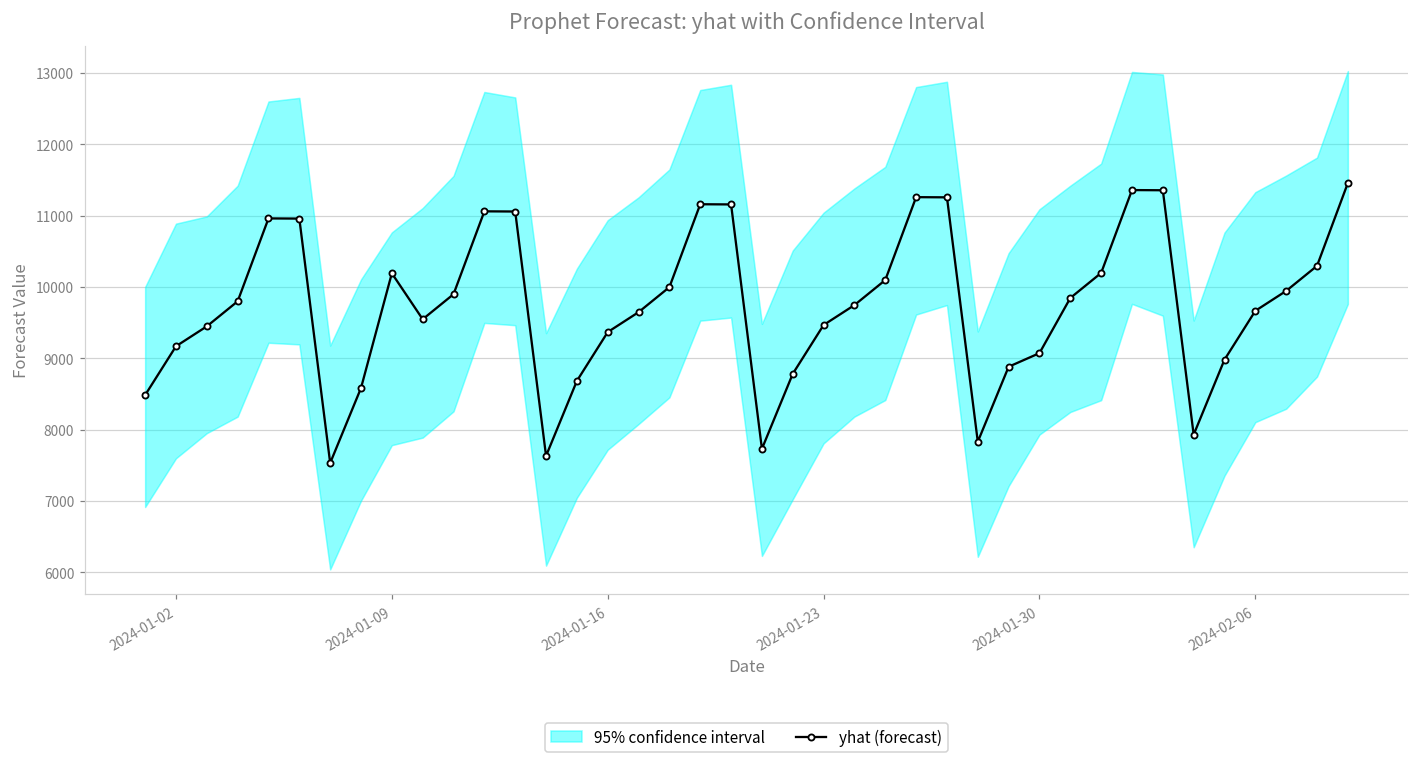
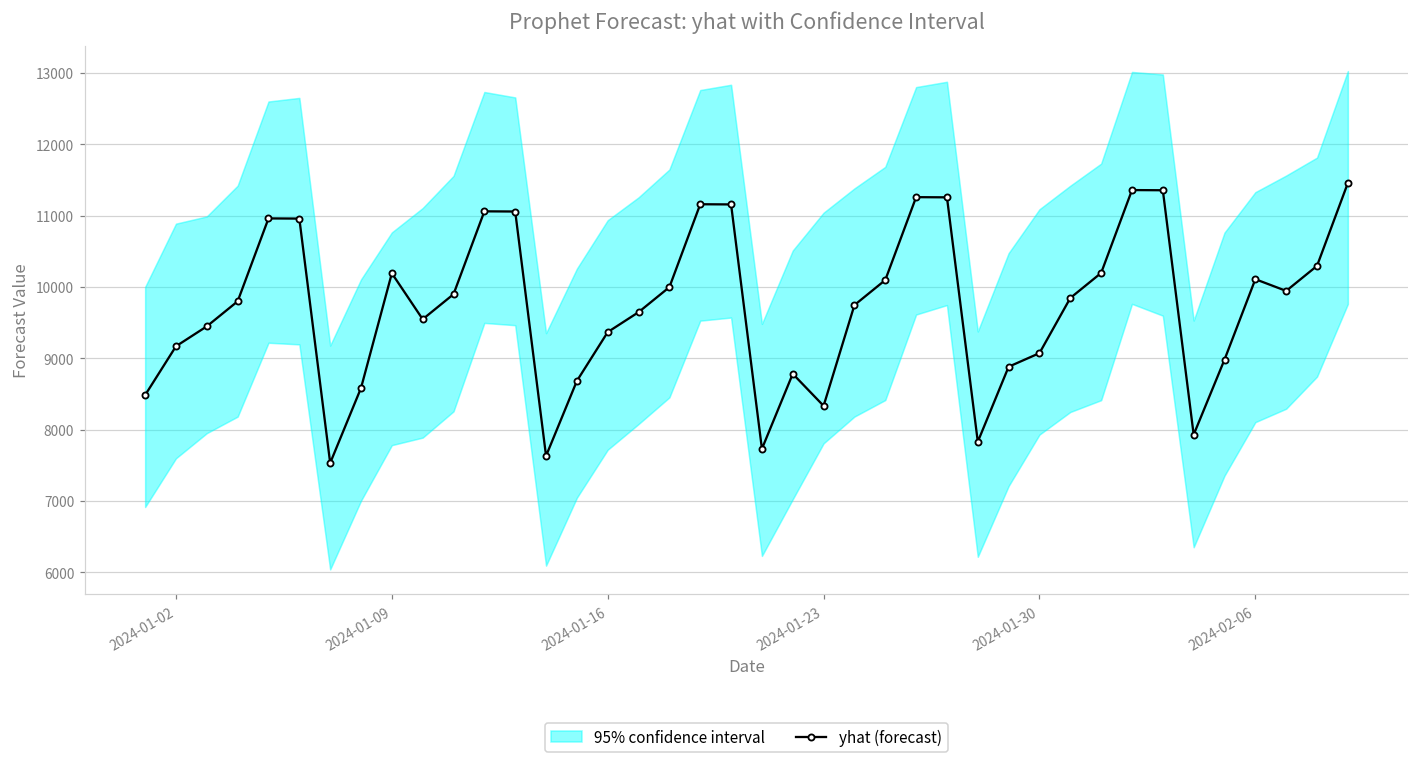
  {
    "yhat (forecast)": {
      "2024-01-02": 9200,
      "2024-01-09": 10200,
      "2024-01-16": 9400,
-     "2024-01-23": 9500,
+     "2024-01-23": 8300,
      "2024-01-30": 9100,
-     "2024-02-06": 9700
+     "2024-02-06": 10100
    }
  }
